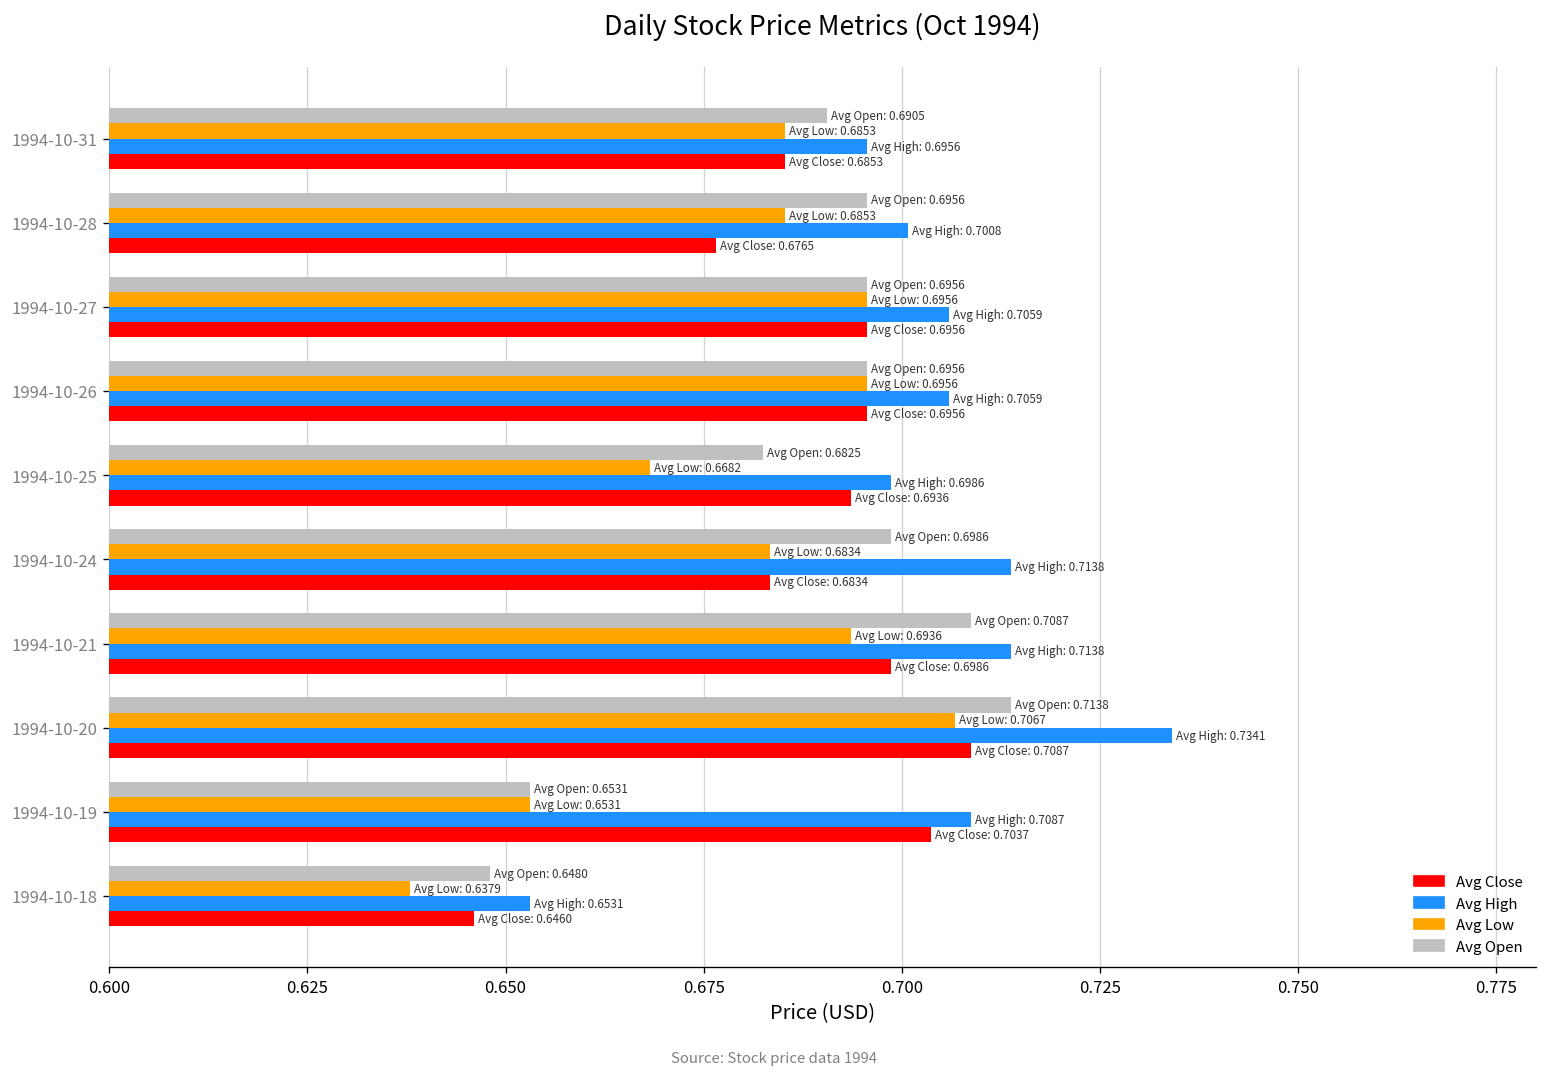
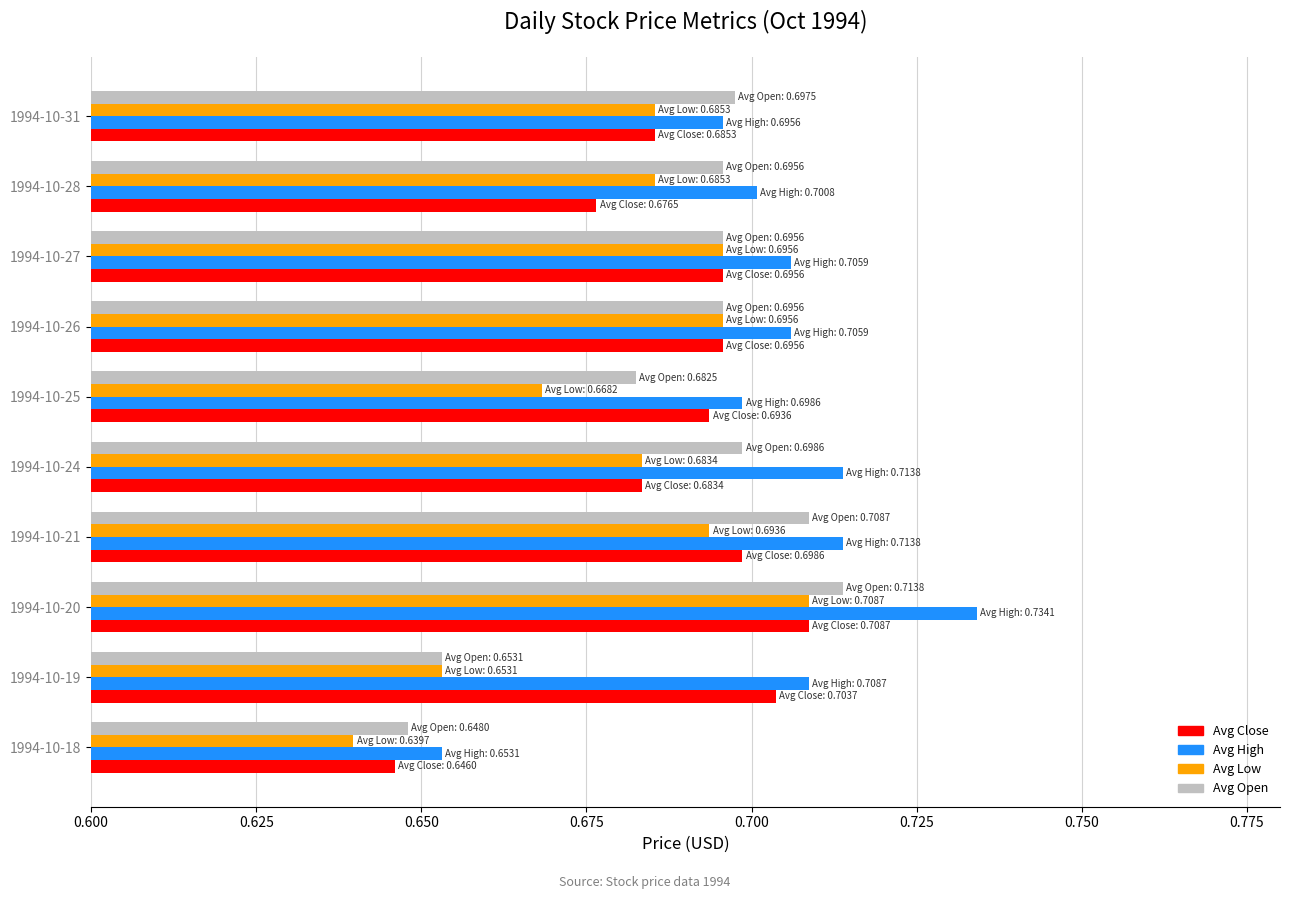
  {
    "Avg Close": {
      "1994-10-31": 0.6853,
      "1994-10-28": 0.6765,
      "1994-10-27": 0.6956,
      "1994-10-26": 0.6956,
      "1994-10-25": 0.6936,
      "1994-10-24": 0.6834,
      "1994-10-21": 0.6986,
      "1994-10-20": 0.7087,
      "1994-10-19": 0.7037,
      "1994-10-18": 0.6460
    },
    "Avg High": {
      "1994-10-31": 0.6956,
      "1994-10-28": 0.7008,
      "1994-10-27": 0.7059,
      "1994-10-26": 0.7059,
      "1994-10-25": 0.6986,
      "1994-10-24": 0.7138,
      "1994-10-21": 0.7138,
      "1994-10-20": 0.7341,
      "1994-10-19": 0.7087,
      "1994-10-18": 0.6531
    },
    "Avg Low": {
      "1994-10-31": 0.6853,
      "1994-10-28": 0.6853,
      "1994-10-27": 0.6956,
      "1994-10-26": 0.6956,
      "1994-10-25": 0.6682,
      "1994-10-24": 0.6834,
      "1994-10-21": 0.6936,
-     "1994-10-20": 0.7067,
+     "1994-10-20": 0.7087,
      "1994-10-19": 0.6531,
-     "1994-10-18": 0.6379
+     "1994-10-18": 0.6397
    },
    "Avg Open": {
-     "1994-10-31": 0.6905,
+     "1994-10-31": 0.6975,
      "1994-10-28": 0.6956,
      "1994-10-27": 0.6956,
      "1994-10-26": 0.6956,
      "1994-10-25": 0.6825,
      "1994-10-24": 0.6986,
      "1994-10-21": 0.7087,
      "1994-10-20": 0.7138,
      "1994-10-19": 0.6531,
      "1994-10-18": 0.6480
    }
  }
